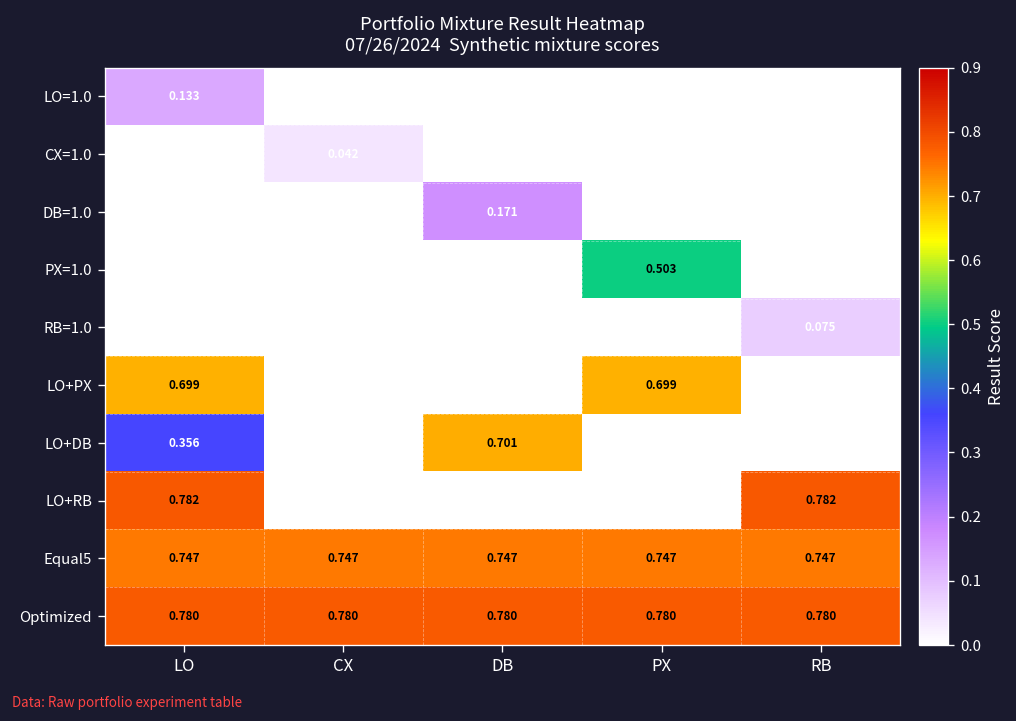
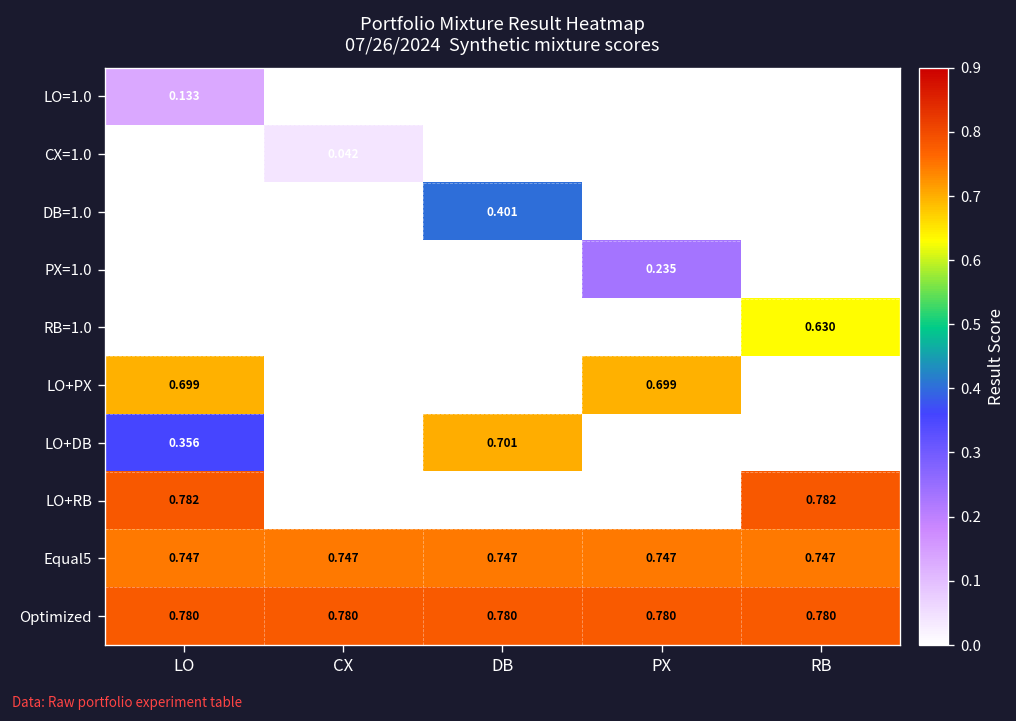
  {
    "LO=1.0": {
      "LO": 0.133
    },
    "DB=1.0": {
-     "DB": 0.171
+     "DB": 0.401
    },
    "PX=1.0": {
-     "PX": 0.503
+     "PX": 0.235
    },
    "RB=1.0": {
-     "RB": 0.075
+     "RB": 0.630
    },
    "LO+PX": {
      "LO": 0.699,
      "PX": 0.699
    },
    "LO+DB": {
      "LO": 0.356,
      "DB": 0.701
    },
    "LO+RB": {
      "LO": 0.782,
      "RB": 0.782
    },
    "Equal5": {
      "LO": 0.747,
      "CX": 0.747,
      "DB": 0.747,
      "PX": 0.747,
      "RB": 0.747
    },
    "Optimized": {
      "LO": 0.780,
      "CX": 0.780,
      "DB": 0.780,
      "PX": 0.780,
      "RB": 0.780
    }
  }
